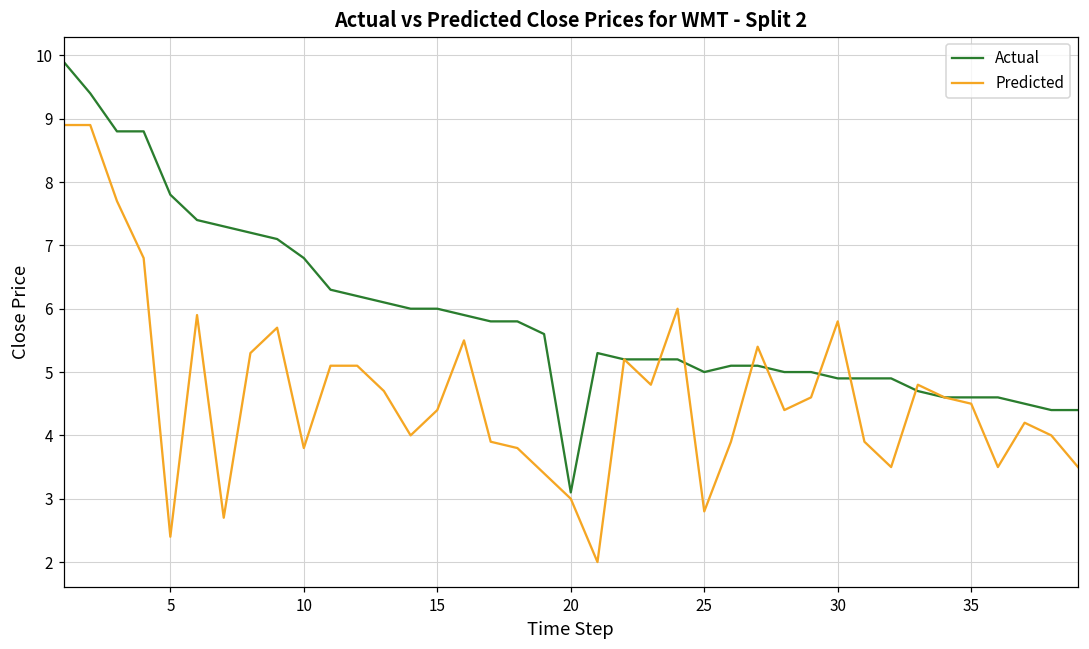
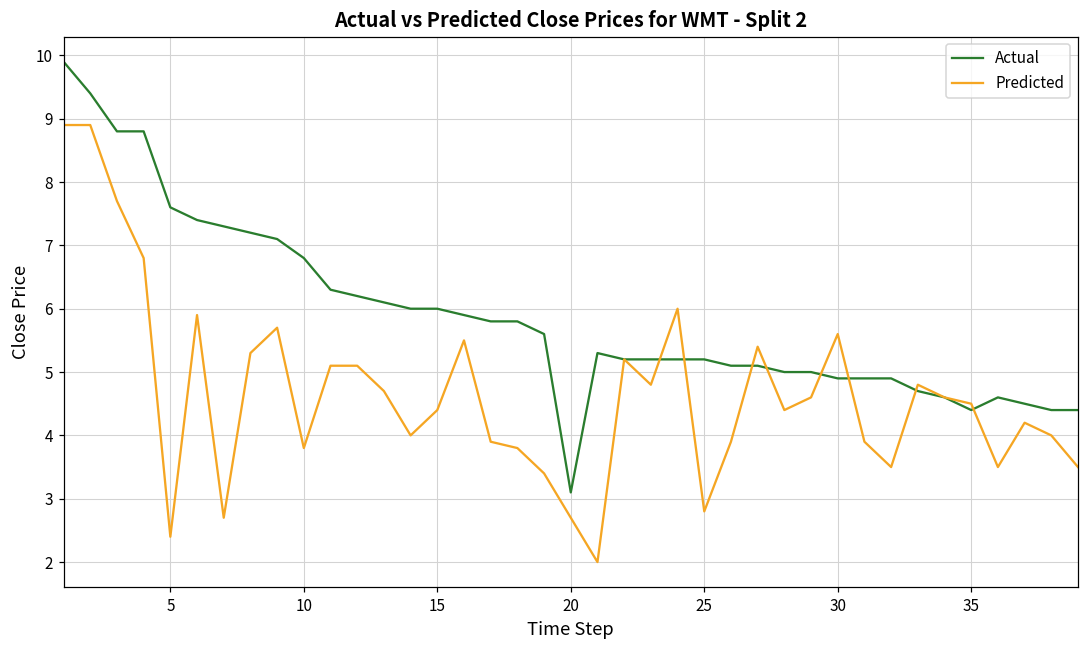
  {
    "Actual": {
-     "5": 7.8,
+     "5": 7.6,
      "10": 6.8,
      "15": 6.0,
      "20": 3.1,
-     "25": 5.0,
+     "25": 5.2,
      "30": 4.9,
-     "35": 4.6
+     "35": 4.4
    },
    "Predicted": {
      "5": 2.4,
      "10": 3.8,
      "15": 4.4,
-     "20": 3.0,
+     "20": 2.7,
      "25": 2.8,
-     "30": 5.8,
+     "30": 5.6,
      "35": 4.5
    }
  }
